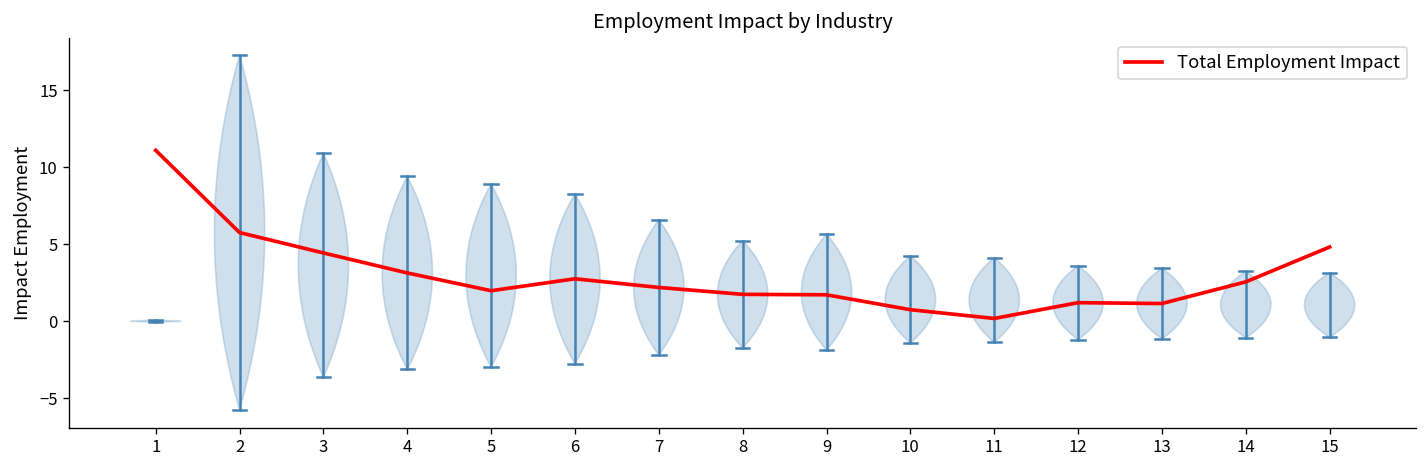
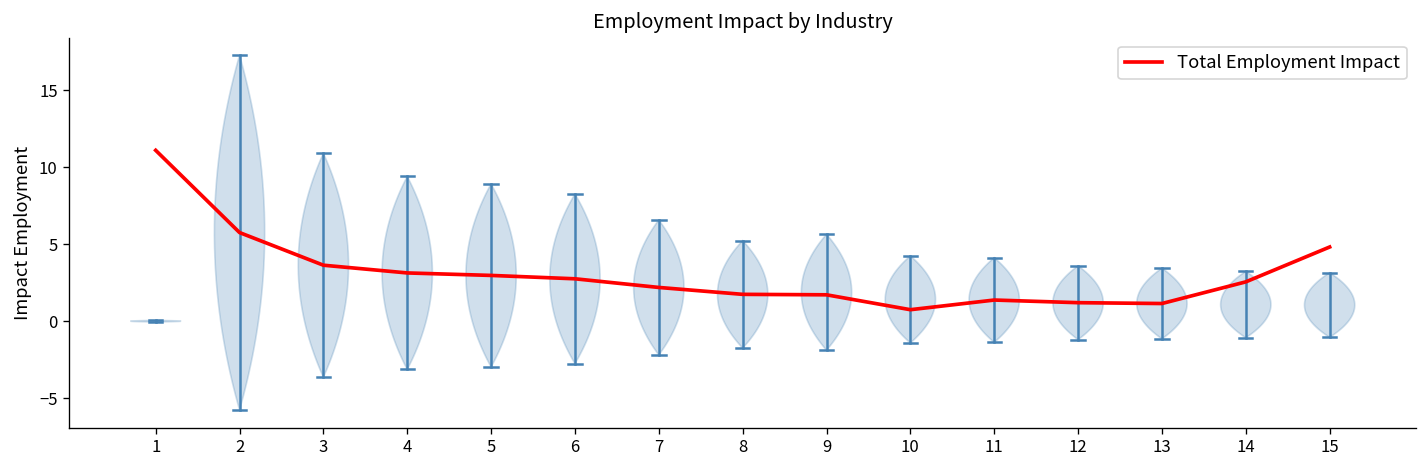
  {
    "Total Employment Impact": {
      "1": 11.1,
      "2": 5.8,
-     "3": 4.4,
+     "3": 3.6,
      "4": 3.1,
-     "5": 2.0,
+     "5": 3.0,
      "6": 2.8,
      "7": 2.2,
      "8": 1.7,
      "9": 1.7,
      "10": 0.7,
-     "11": 0.2,
+     "11": 1.4,
      "12": 1.2,
      "13": 1.1,
      "14": 2.6,
      "15": 4.8
    }
  }
